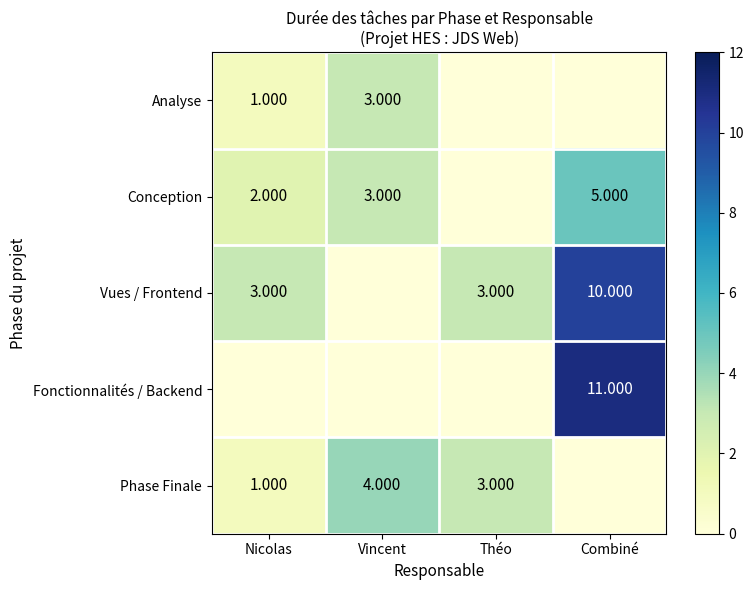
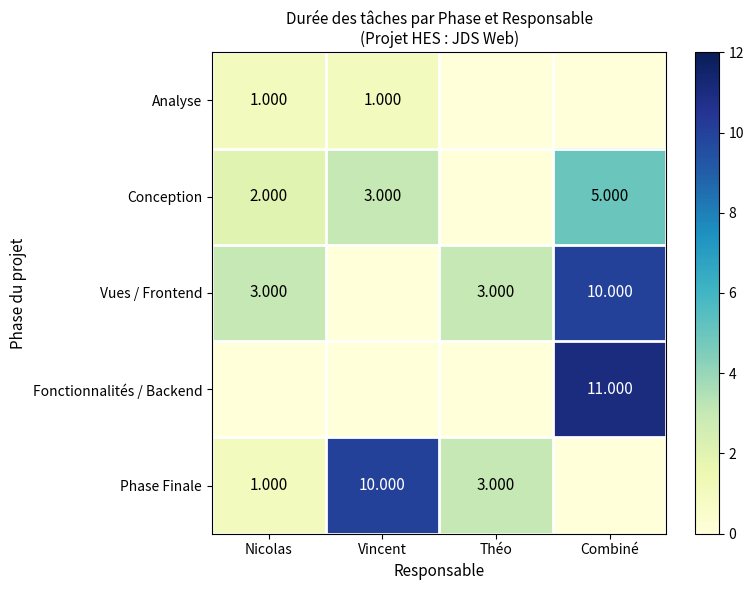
  {
    "Analyse": {
      "Nicolas": 1.000,
-     "Vincent": 3.000
+     "Vincent": 1.000
    },
    "Conception": {
      "Nicolas": 2.000,
      "Vincent": 3.000,
      "Combiné": 5.000
    },
    "Vues / Frontend": {
      "Nicolas": 3.000,
      "Théo": 3.000,
      "Combiné": 10.000
    },
    "Fonctionnalités / Backend": {
      "Combiné": 11.000
    },
    "Phase Finale": {
      "Nicolas": 1.000,
-     "Vincent": 4.000,
+     "Vincent": 10.000,
      "Théo": 3.000
    }
  }
